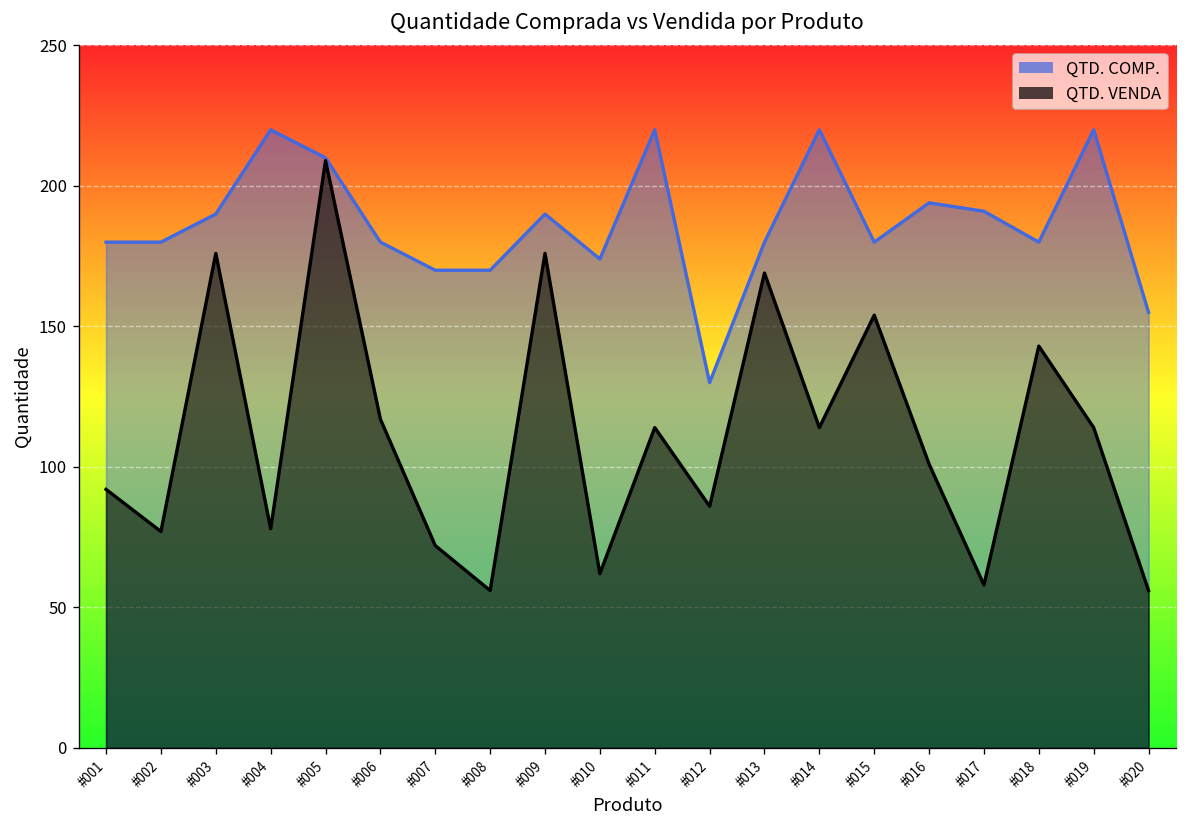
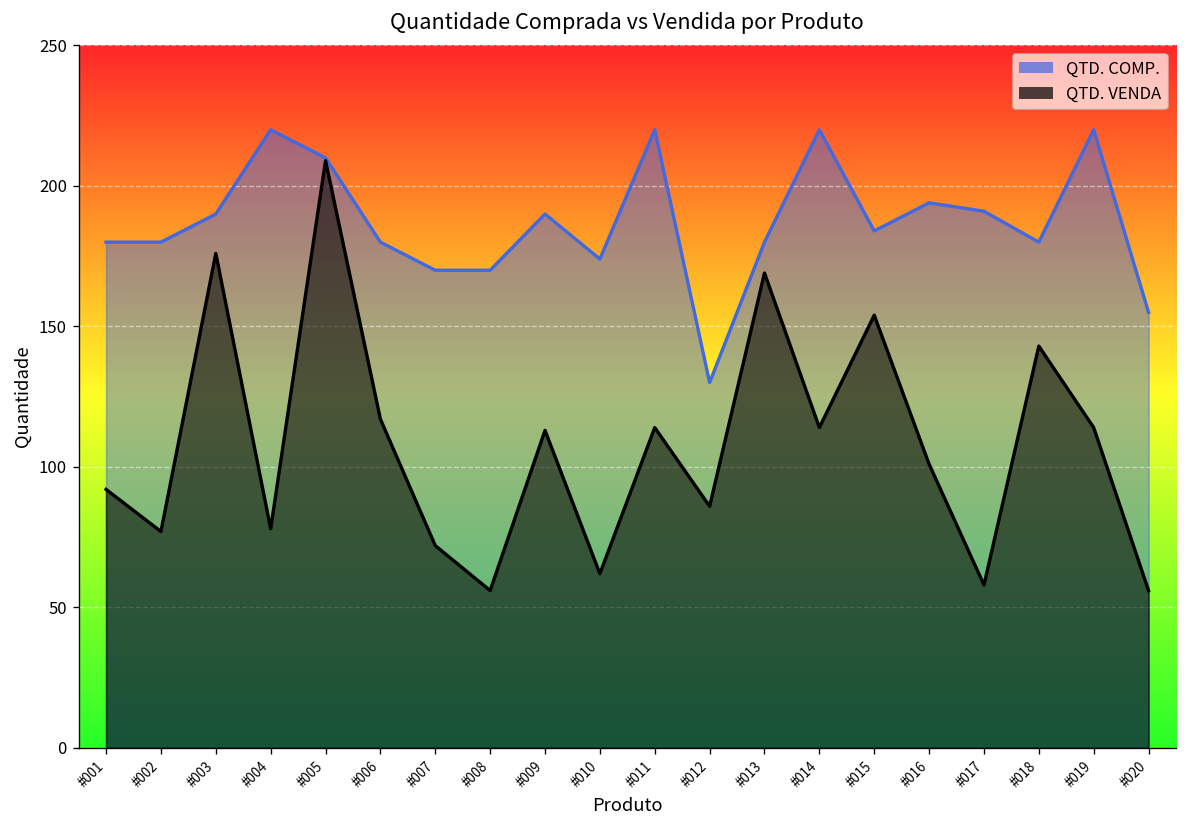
  {
    "QTD. COMP.": {
      "#001": 180,
      "#002": 180,
      "#003": 190,
      "#004": 220,
      "#006": 180,
      "#007": 170,
      "#008": 170,
      "#009": 190,
      "#010": 174,
      "#011": 220,
      "#012": 130,
      "#013": 180,
      "#014": 220,
-     "#015": 180,
+     "#015": 184,
      "#016": 194,
      "#017": 191,
      "#018": 180,
      "#019": 220,
      "#020": 155
    },
    "QTD. VENDA": {
      "#001": 92,
      "#002": 77,
      "#003": 176,
      "#004": 78,
      "#006": 117,
      "#007": 72,
      "#008": 56,
-     "#009": 176,
+     "#009": 113,
      "#010": 62,
      "#011": 114,
      "#012": 86,
      "#013": 169,
      "#014": 114,
      "#015": 154,
      "#016": 101,
      "#017": 58,
      "#018": 143,
      "#019": 114,
      "#020": 56
    }
  }
